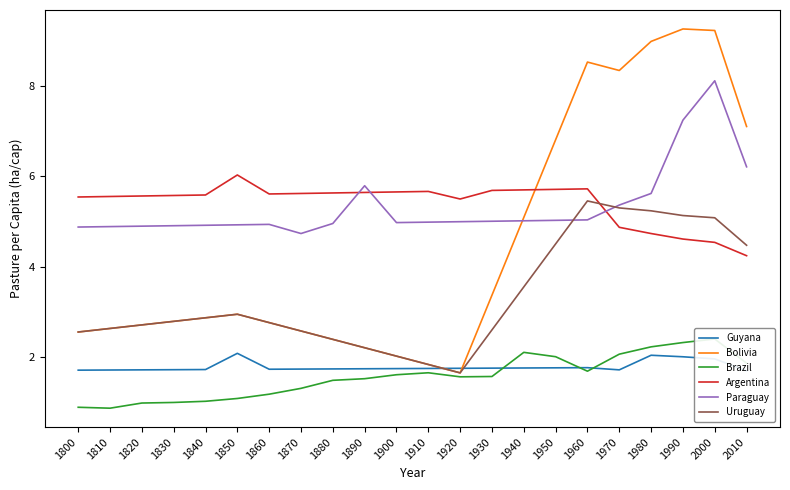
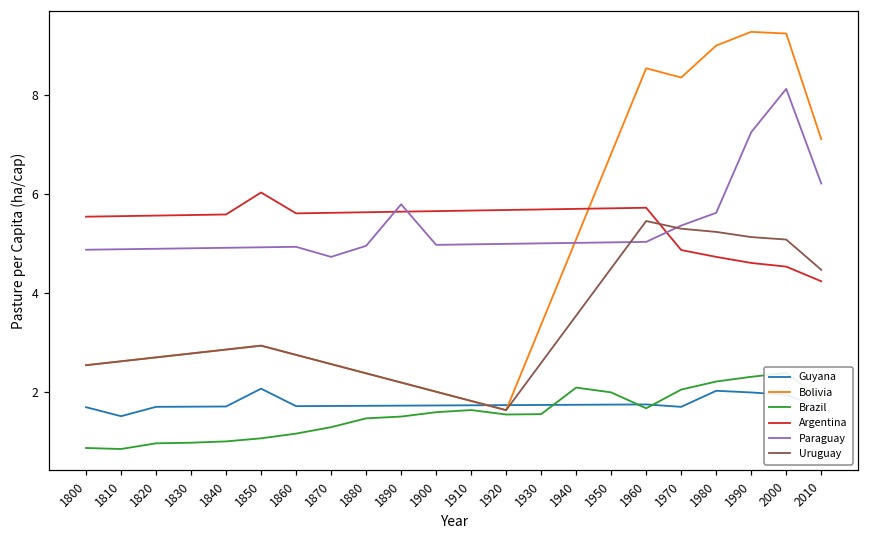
  {
    "Guyana": {
      "1800": 1.7,
-     "1810": 1.7,
+     "1810": 1.5,
      "1820": 1.7,
      "1830": 1.7,
      "1840": 1.7,
      "1850": 2.1,
      "1860": 1.7,
      "1870": 1.7,
      "1880": 1.7,
      "1890": 1.7,
      "1900": 1.7,
      "1910": 1.7,
      "1920": 1.7,
      "1930": 1.7,
      "1940": 1.8,
      "1950": 1.8,
      "1960": 1.8,
      "1970": 1.7,
      "1980": 2.0,
      "1990": 2.0
    },
    "Bolivia": {
      "1930": 3.4,
      "1940": 5.1,
      "1950": 6.8,
      "1960": 8.5,
      "1970": 8.3,
      "1980": 9.0,
      "1990": 9.3,
      "2000": 9.2,
      "2010": 7.1
    },
    "Brazil": {
      "1800": 0.9,
      "1810": 0.9,
      "1820": 1.0,
      "1830": 1.0,
      "1840": 1.0,
      "1850": 1.1,
      "1860": 1.2,
      "1870": 1.3,
      "1880": 1.5,
      "1890": 1.5,
      "1900": 1.6,
      "1910": 1.6,
      "1920": 1.6,
      "1930": 1.6,
      "1940": 2.1,
      "1950": 2.0,
      "1960": 1.7,
      "1970": 2.1,
      "1980": 2.2,
      "1990": 2.3
    },
    "Argentina": {
      "1800": 5.5,
      "1810": 5.6,
      "1820": 5.6,
      "1830": 5.6,
      "1840": 5.6,
      "1850": 6.0,
      "1860": 5.6,
      "1870": 5.6,
      "1880": 5.6,
      "1890": 5.6,
      "1900": 5.7,
      "1910": 5.7,
-     "1920": 5.5,
+     "1920": 5.7,
      "1930": 5.7,
      "1940": 5.7,
      "1950": 5.7,
      "1960": 5.7,
      "1970": 4.9,
      "1980": 4.7,
      "1990": 4.6,
      "2000": 4.5,
      "2010": 4.2
    },
    "Paraguay": {
      "1800": 4.9,
      "1810": 4.9,
      "1820": 4.9,
      "1830": 4.9,
      "1840": 4.9,
      "1850": 4.9,
      "1860": 4.9,
      "1870": 4.7,
      "1880": 5.0,
      "1890": 5.8,
      "1900": 5.0,
      "1910": 5.0,
      "1920": 5.0,
      "1930": 5.0,
      "1940": 5.0,
      "1950": 5.0,
      "1960": 5.0,
      "1970": 5.4,
      "1980": 5.6,
      "1990": 7.2,
      "2000": 8.1,
      "2010": 6.2
    },
    "Uruguay": {
      "1930": 2.6,
      "1940": 3.5,
      "1950": 4.5,
      "1960": 5.5,
      "1970": 5.3,
      "1980": 5.2,
      "1990": 5.1,
      "2000": 5.1,
      "2010": 4.5
    }
  }
